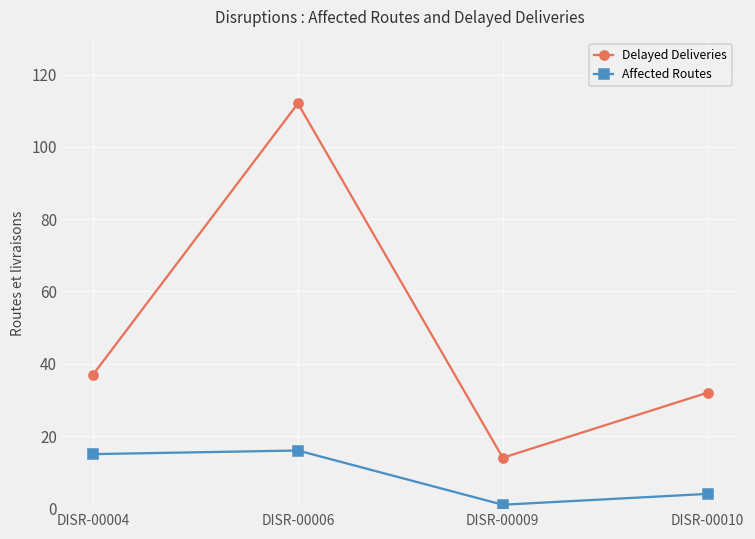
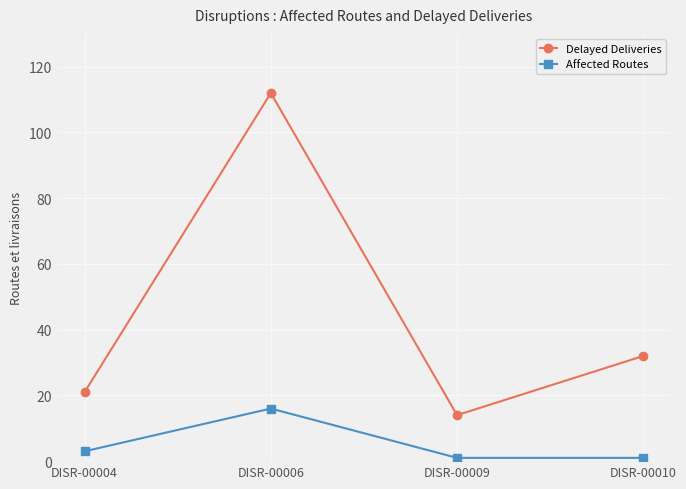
  {
    "Delayed Deliveries": {
-     "DISR-00004": 37,
+     "DISR-00004": 21,
      "DISR-00006": 112,
      "DISR-00009": 14,
      "DISR-00010": 32
    },
    "Affected Routes": {
-     "DISR-00004": 15,
+     "DISR-00004": 3,
      "DISR-00006": 16,
      "DISR-00009": 1,
-     "DISR-00010": 4
+     "DISR-00010": 1
    }
  }
